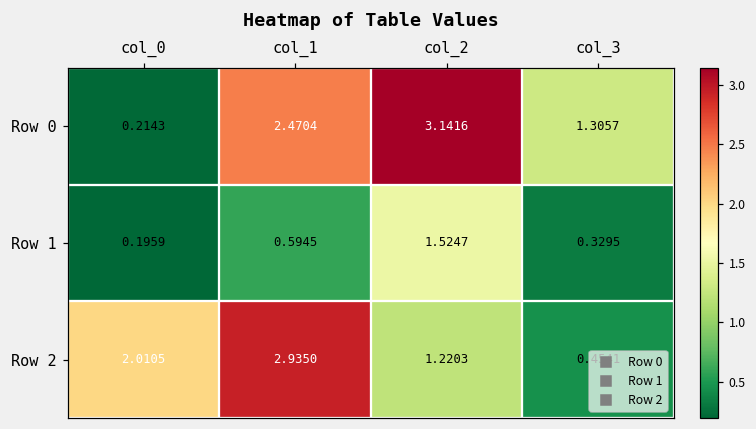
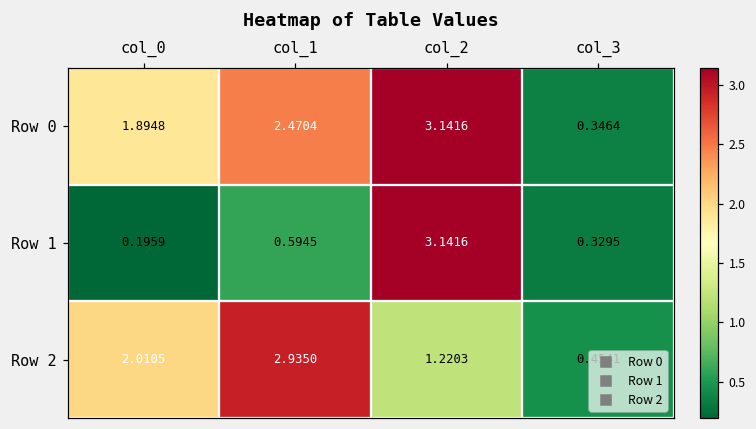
  {
    "Row 0": {
-     "col_0": 0.2143,
+     "col_0": 1.8948,
      "col_1": 2.4704,
      "col_2": 3.1416,
-     "col_3": 1.3057
+     "col_3": 0.3464
    },
    "Row 1": {
      "col_0": 0.1959,
      "col_1": 0.5945,
-     "col_2": 1.5247,
+     "col_2": 3.1416,
      "col_3": 0.3295
    },
    "Row 2": {
      "col_0": 2.0105,
      "col_1": 2.9350,
      "col_2": 1.2203
    }
  }
